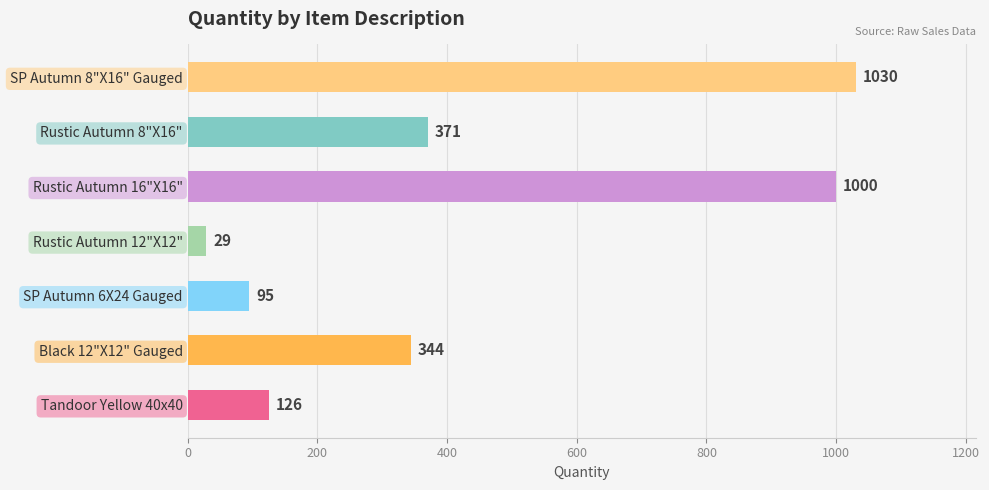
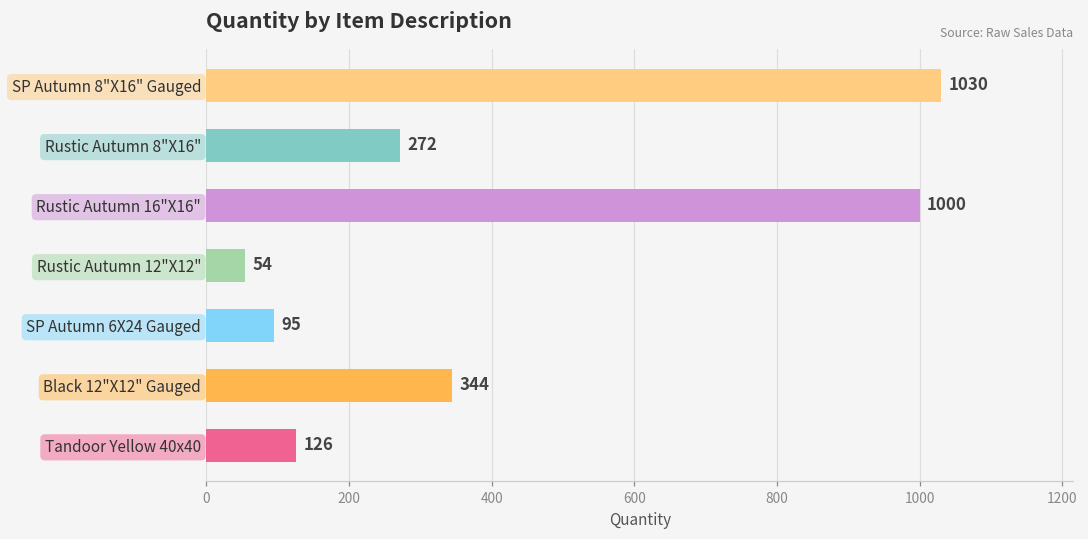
  {
    "SP Autumn 8\"X16\" Gauged": 1030,
-   "Rustic Autumn 8\"X16\"": 371,
+   "Rustic Autumn 8\"X16\"": 272,
    "Rustic Autumn 16\"X16\"": 1000,
-   "Rustic Autumn 12\"X12\"": 29,
+   "Rustic Autumn 12\"X12\"": 54,
    "SP Autumn 6X24 Gauged": 95,
    "Black 12\"X12\" Gauged": 344,
    "Tandoor Yellow 40x40": 126
  }
